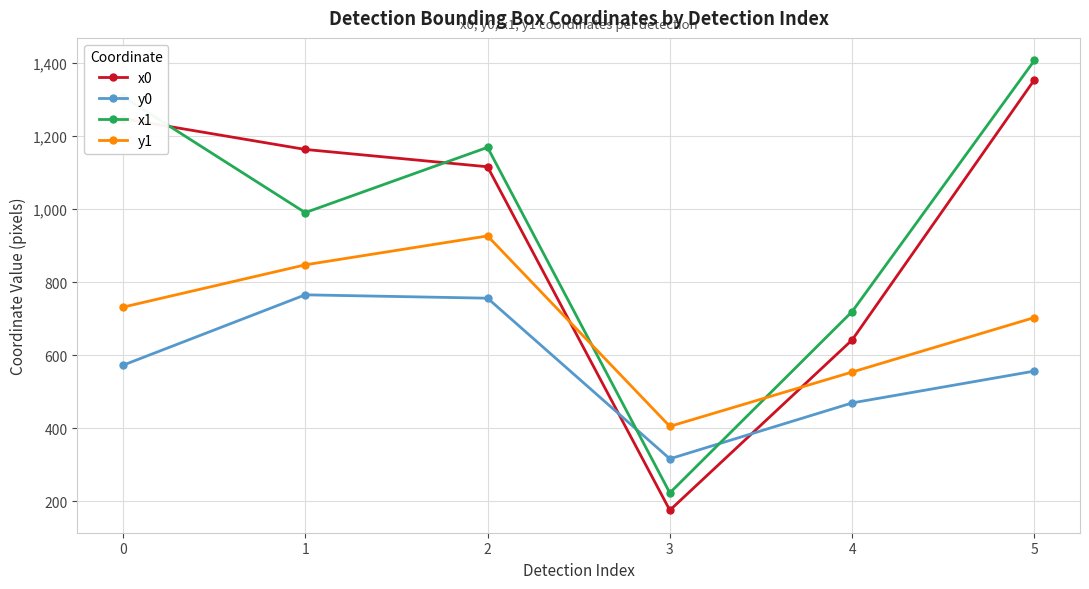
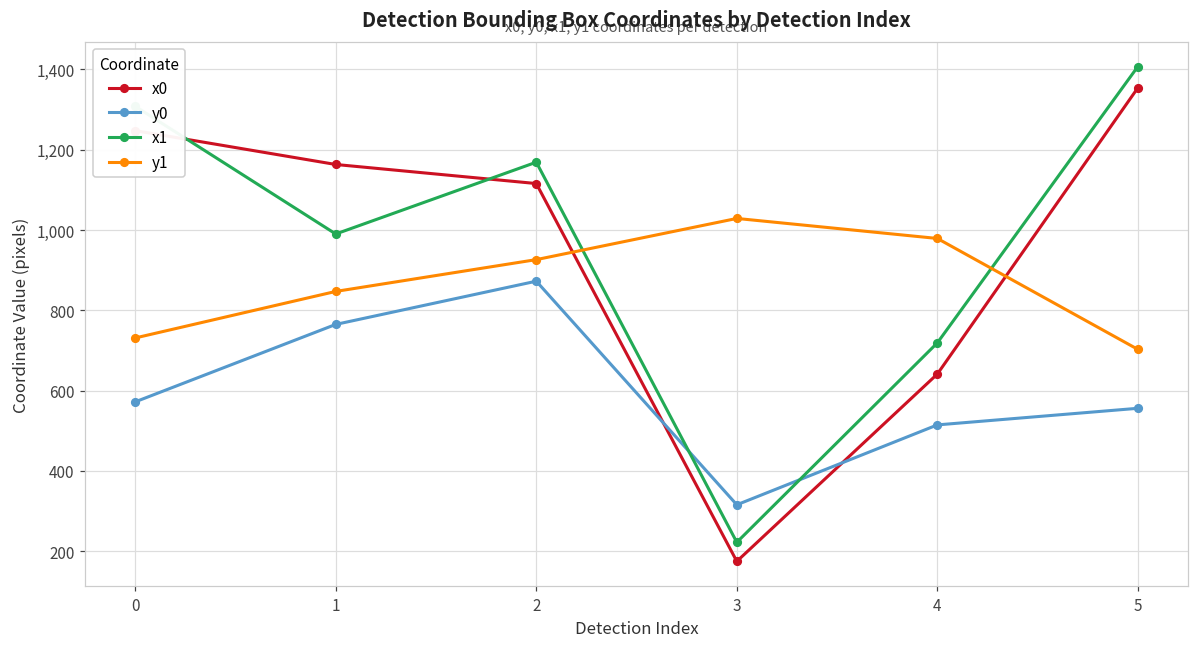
  {
    "x0": {
      "1": "1,160",
      "2": "1,120",
      "3": "170",
      "4": "640",
      "5": "1,350"
    },
    "y0": {
      "0": "570",
      "1": "770",
-     "2": "760",
+     "2": "870",
      "3": "320",
-     "4": "470",
+     "4": "510",
      "5": "560"
    },
    "x1": {
      "1": "990",
      "2": "1,170",
      "3": "220",
      "4": "720",
      "5": "1,410"
    },
    "y1": {
      "0": "730",
      "1": "850",
      "2": "930",
-     "3": "400",
-     "4": "550",
+     "3": "1,030",
+     "4": "980",
      "5": "700"
    }
  }
